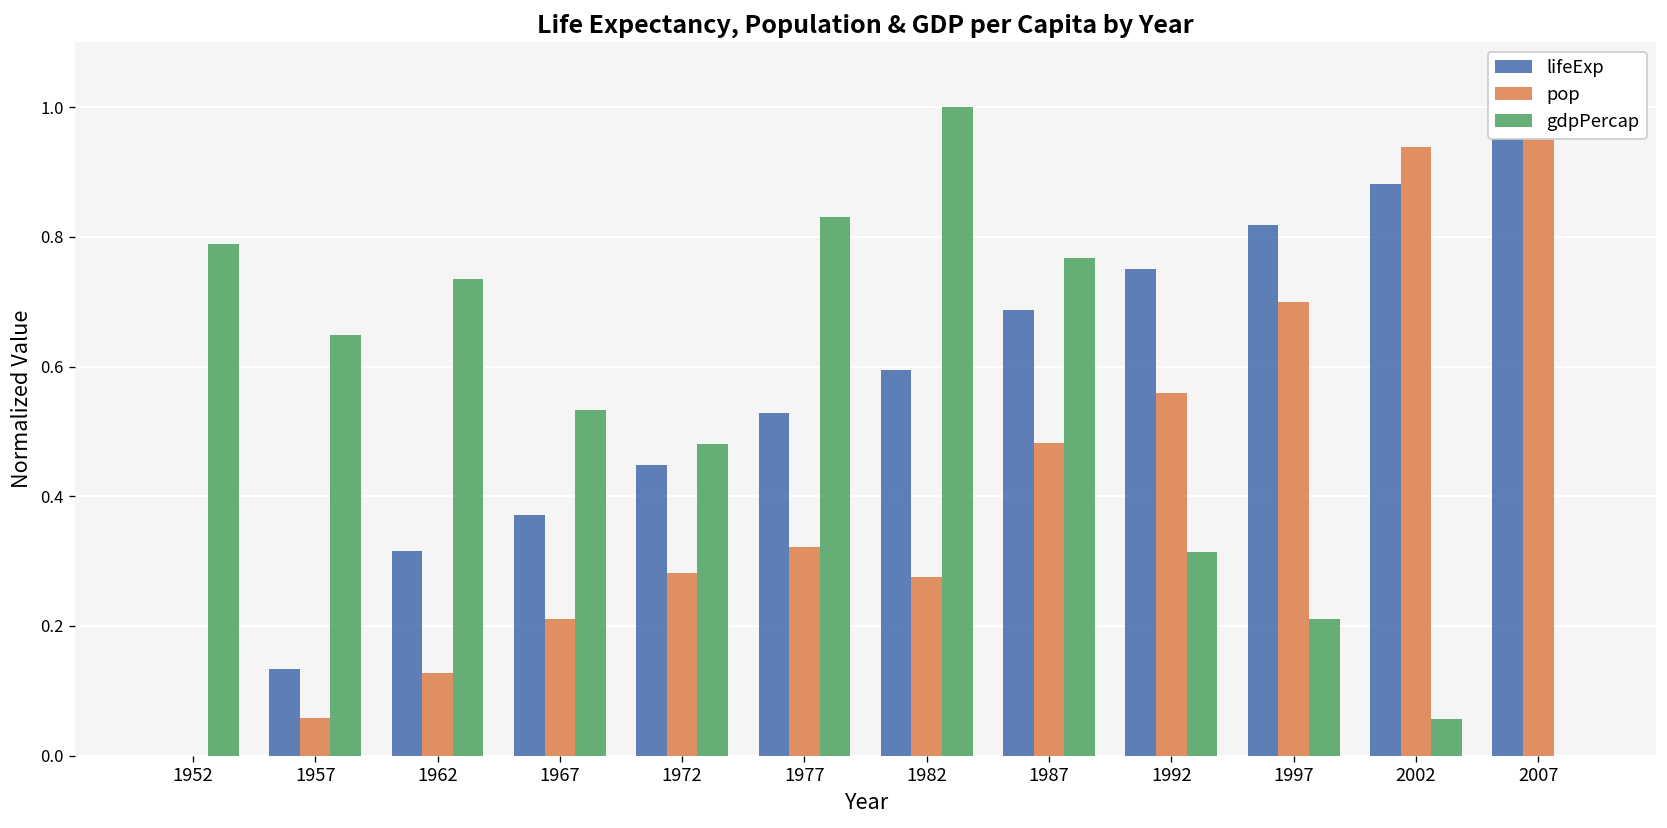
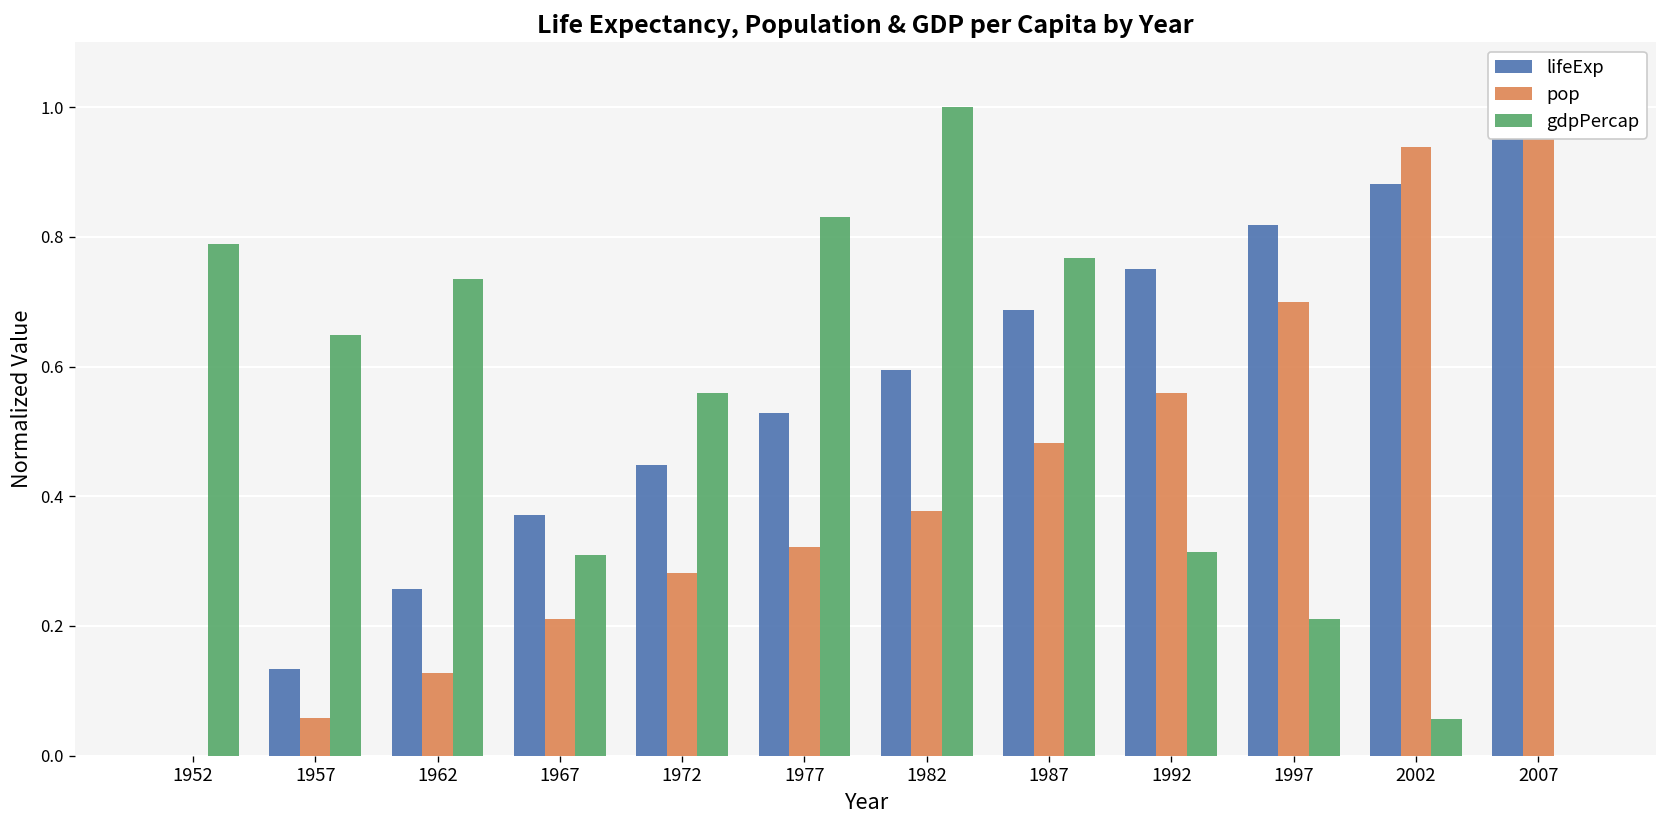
  {
    "lifeExp": {
      "1952": 0.00,
      "1957": 0.13,
-     "1962": 0.32,
+     "1962": 0.26,
      "1967": 0.37,
      "1972": 0.45,
      "1977": 0.53,
      "1982": 0.59,
      "1987": 0.69,
      "1992": 0.75,
      "1997": 0.82,
      "2002": 0.88
    },
    "pop": {
      "1952": 0.00,
      "1957": 0.06,
      "1962": 0.13,
      "1967": 0.21,
      "1972": 0.28,
      "1977": 0.32,
-     "1982": 0.28,
+     "1982": 0.38,
      "1987": 0.48,
      "1992": 0.56,
      "1997": 0.70,
      "2002": 0.94
    },
    "gdpPercap": {
      "1952": 0.79,
      "1957": 0.65,
      "1962": 0.73,
-     "1967": 0.53,
-     "1972": 0.48,
+     "1967": 0.31,
+     "1972": 0.56,
      "1977": 0.83,
      "1982": 1.00,
      "1987": 0.77,
      "1992": 0.31,
      "1997": 0.21,
      "2002": 0.06,
      "2007": 0.00
    }
  }
